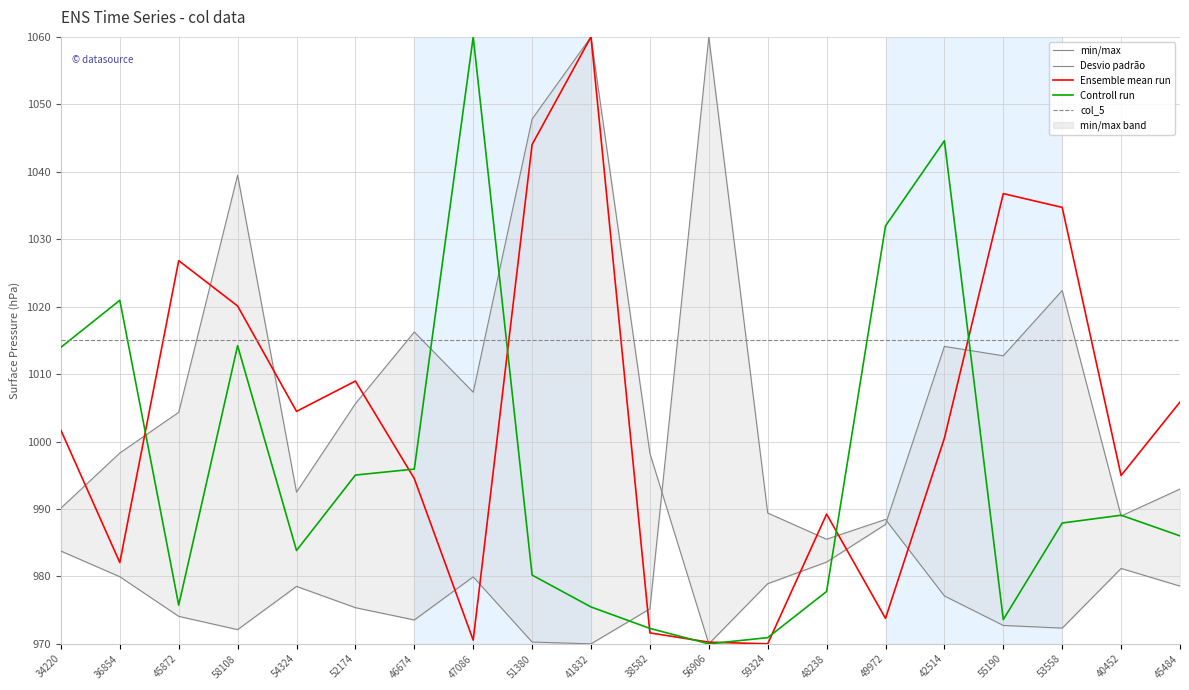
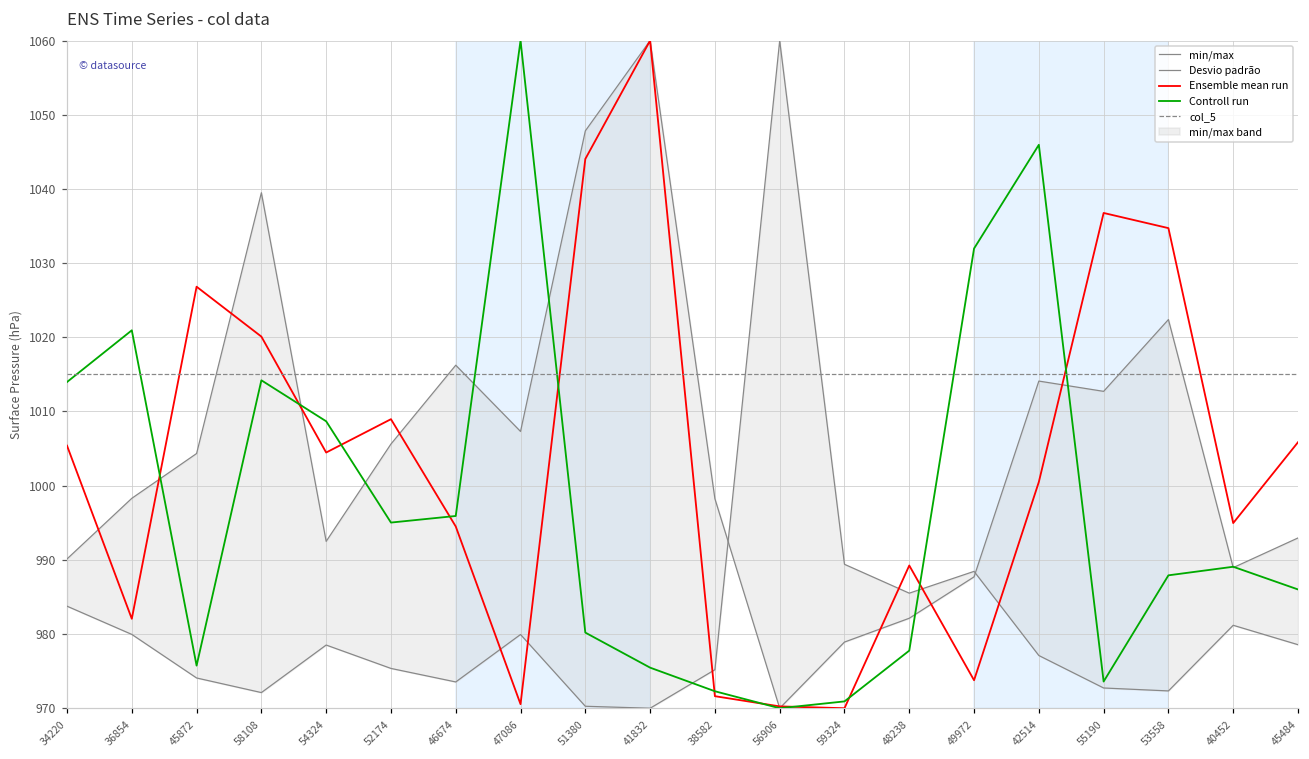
  {
    "Ensemble mean run": {
-     "34220": 1002,
+     "34220": 1005,
      "36854": 982,
      "45872": 1027,
      "58108": 1020,
      "54324": 1004,
      "52174": 1009,
      "46674": 995,
      "47086": 971,
      "51380": 1044,
      "38582": 972,
      "59324": 970,
      "48238": 989,
      "49972": 974,
      "42514": 1001,
      "55190": 1037,
      "53558": 1035,
      "40452": 995,
      "45484": 1006
    },
    "Controll run": {
      "34220": 1014,
      "36854": 1021,
      "45872": 976,
      "58108": 1014,
-     "54324": 984,
+     "54324": 1009,
      "52174": 995,
      "46674": 996,
      "47086": 1060,
      "51380": 980,
      "41832": 975,
      "38582": 972,
      "59324": 971,
      "48238": 978,
      "49972": 1032,
-     "42514": 1045,
+     "42514": 1046,
      "55190": 974,
      "53558": 988,
      "45484": 986
    }
  }
